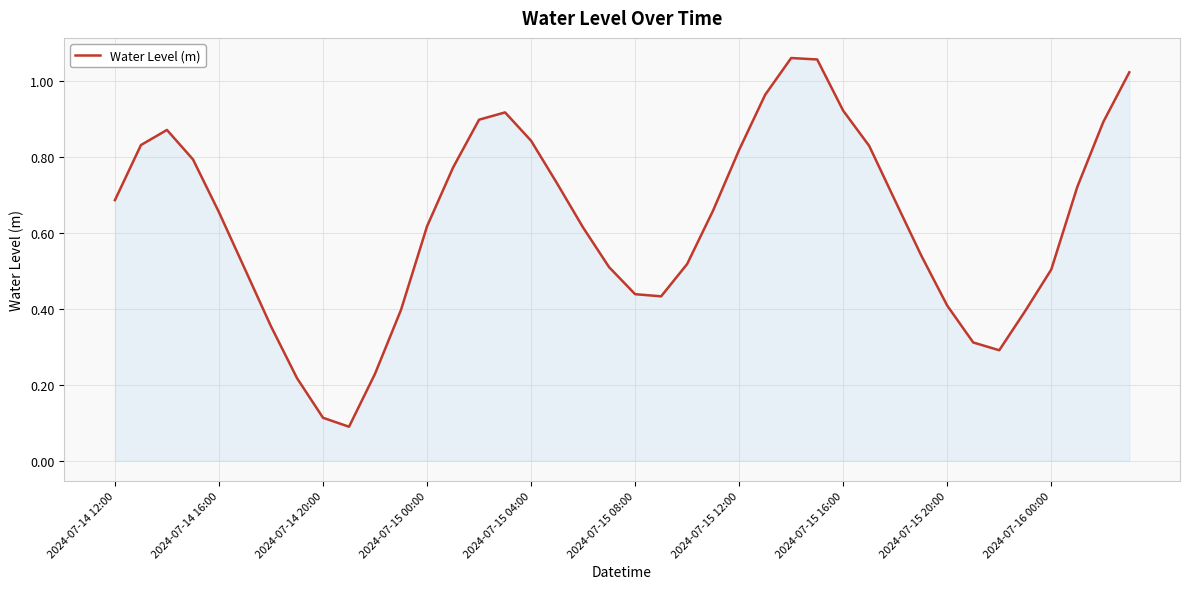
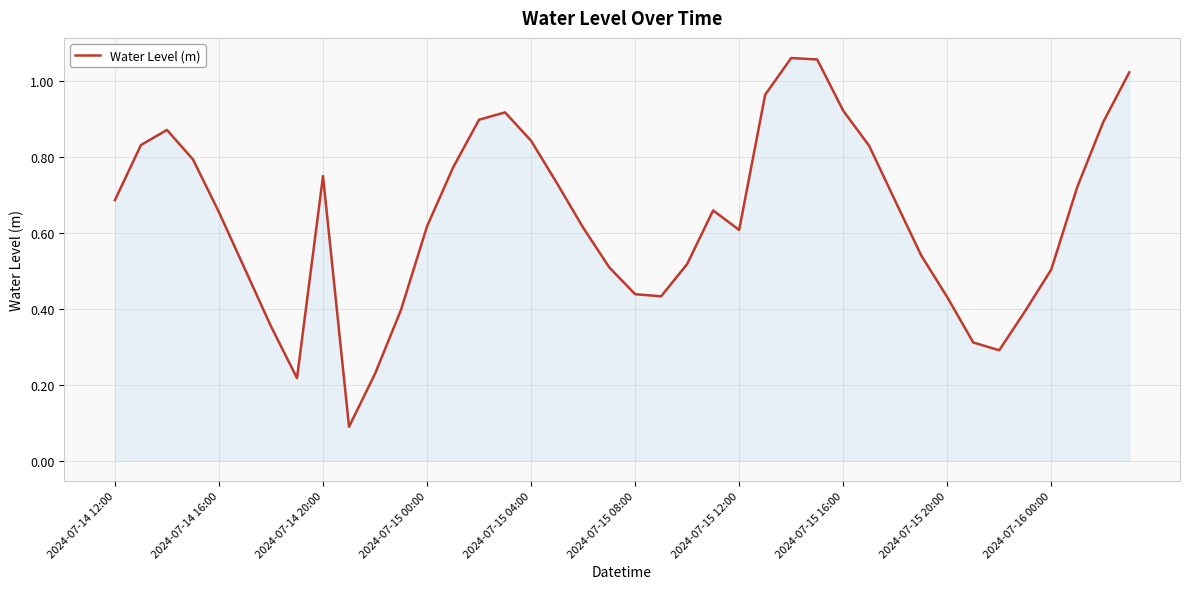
  {
    "2024-07-14 12:00": 0.69,
    "2024-07-14 16:00": 0.65,
-   "2024-07-14 20:00": 0.11,
+   "2024-07-14 20:00": 0.75,
    "2024-07-15 00:00": 0.62,
    "2024-07-15 04:00": 0.84,
    "2024-07-15 08:00": 0.44,
-   "2024-07-15 12:00": 0.82,
+   "2024-07-15 12:00": 0.61,
    "2024-07-15 16:00": 0.92,
-   "2024-07-15 20:00": 0.41,
+   "2024-07-15 20:00": 0.43,
    "2024-07-16 00:00": 0.50
  }
